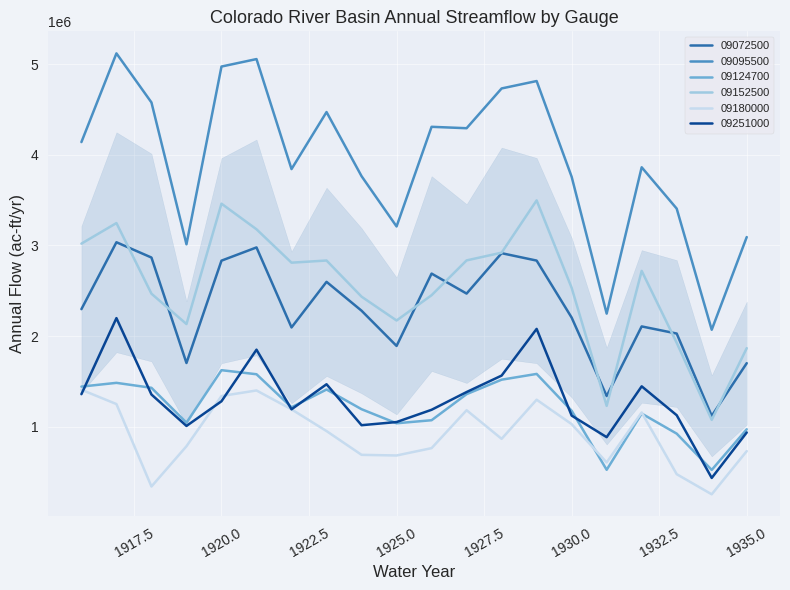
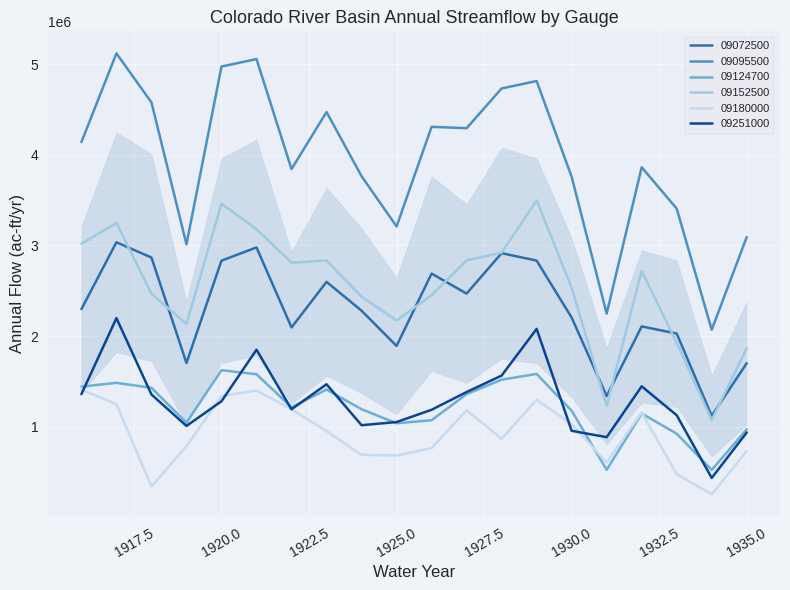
  {
    "09251000": {
      "1920.0": 1300000,
-     "1930.0": 1100000,
+     "1930.0": 1000000,
      "1935.0": 900000
    }
  }
